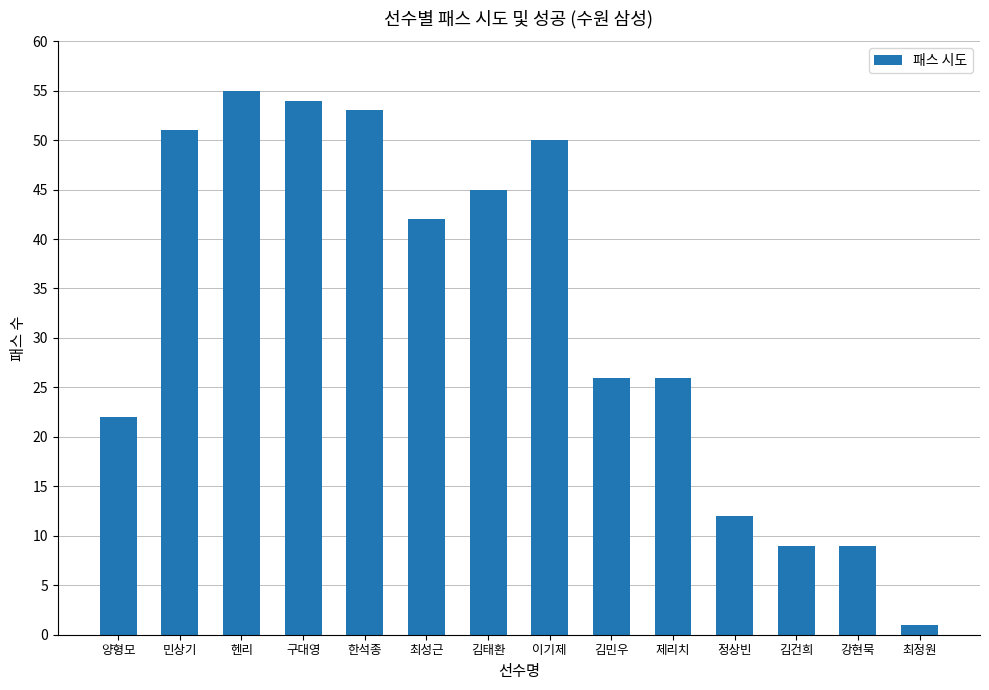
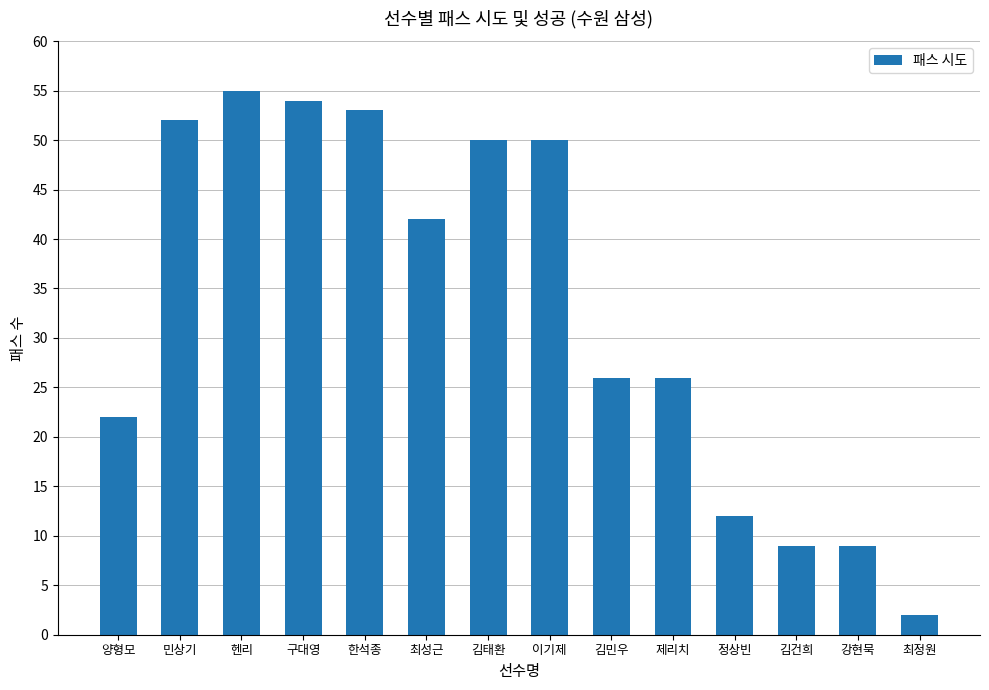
  {
    "양형모": 22,
-   "민상기": 51,
+   "민상기": 52,
    "헨리": 55,
    "구대영": 54,
    "한석종": 53,
    "최성근": 42,
-   "김태환": 45,
+   "김태환": 50,
    "이기제": 50,
    "김민우": 26,
    "제리치": 26,
    "정상빈": 12,
    "김건희": 9,
    "강현묵": 9,
-   "최정원": 1
+   "최정원": 2
  }
